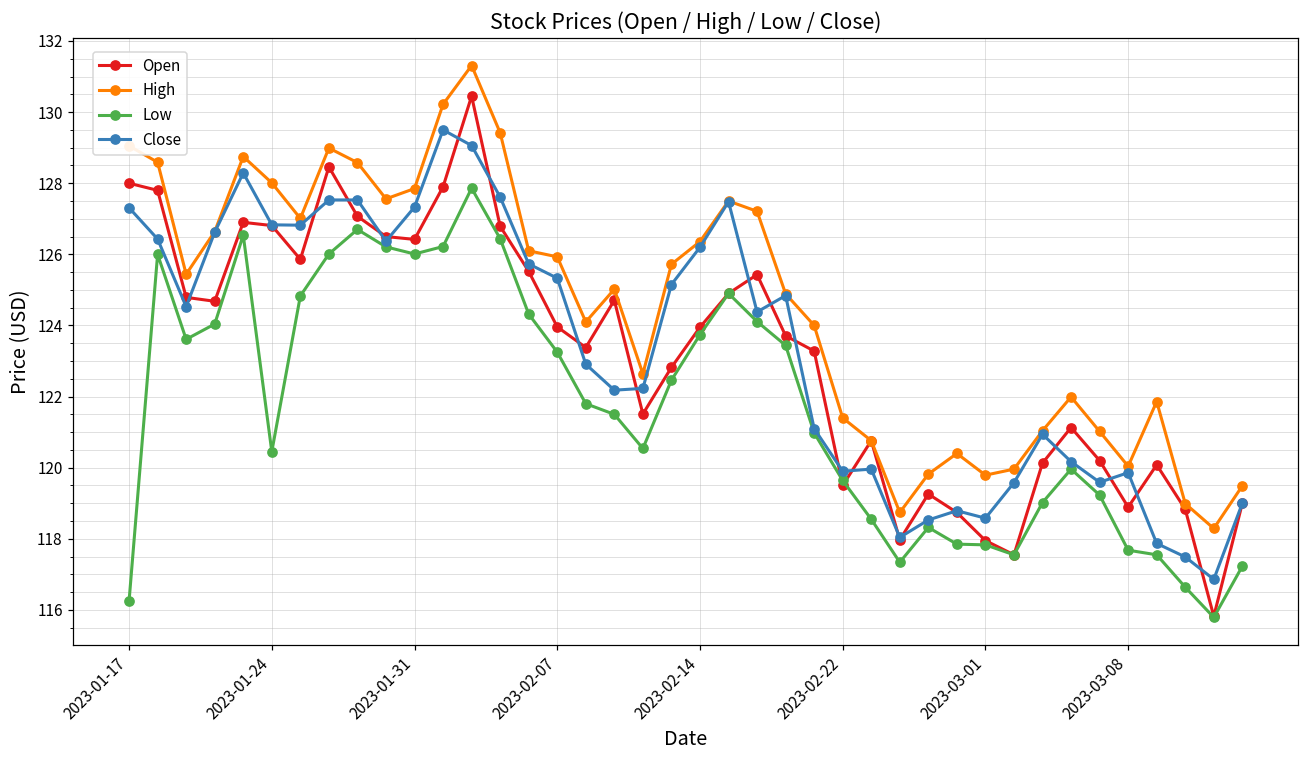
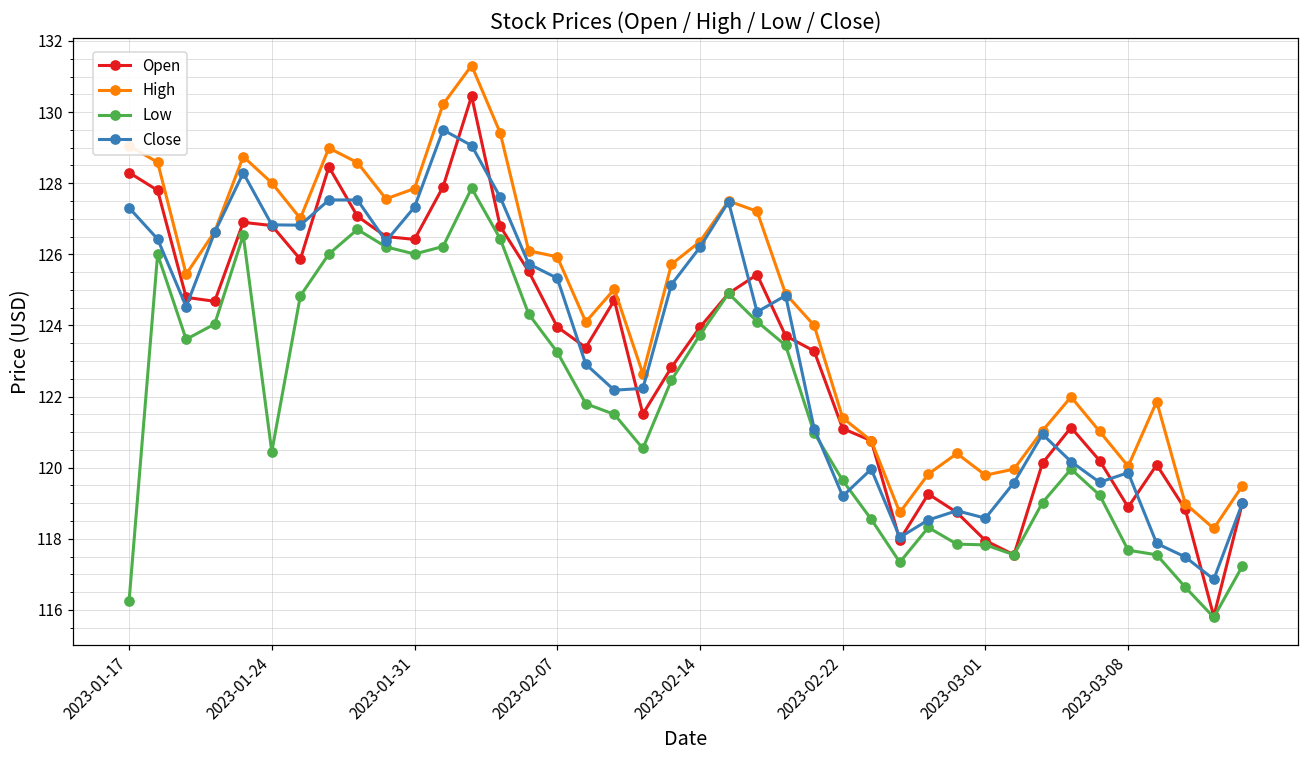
  {
    "Open": {
-     "2023-01-17": 128.0,
+     "2023-01-17": 128.3,
      "2023-01-31": 126.4,
      "2023-02-07": 124.0,
      "2023-02-14": 124.0,
-     "2023-02-22": 119.5,
+     "2023-02-22": 121.1,
      "2023-03-01": 118.0,
      "2023-03-08": 118.9
    },
    "High": {
      "2023-01-24": 128.0,
      "2023-01-31": 127.9,
      "2023-02-07": 125.9,
      "2023-02-14": 126.4,
      "2023-02-22": 121.4,
      "2023-03-01": 119.8,
      "2023-03-08": 120.0
    },
    "Low": {
      "2023-01-17": 116.3,
      "2023-01-24": 120.5,
      "2023-01-31": 126.0,
      "2023-02-07": 123.3,
      "2023-02-14": 123.7,
      "2023-02-22": 119.6,
      "2023-03-01": 117.8,
      "2023-03-08": 117.7
    },
    "Close": {
      "2023-01-17": 127.3,
      "2023-01-31": 127.3,
      "2023-02-07": 125.3,
      "2023-02-14": 126.2,
-     "2023-02-22": 119.9,
+     "2023-02-22": 119.2,
      "2023-03-01": 118.6,
      "2023-03-08": 119.9
    }
  }
